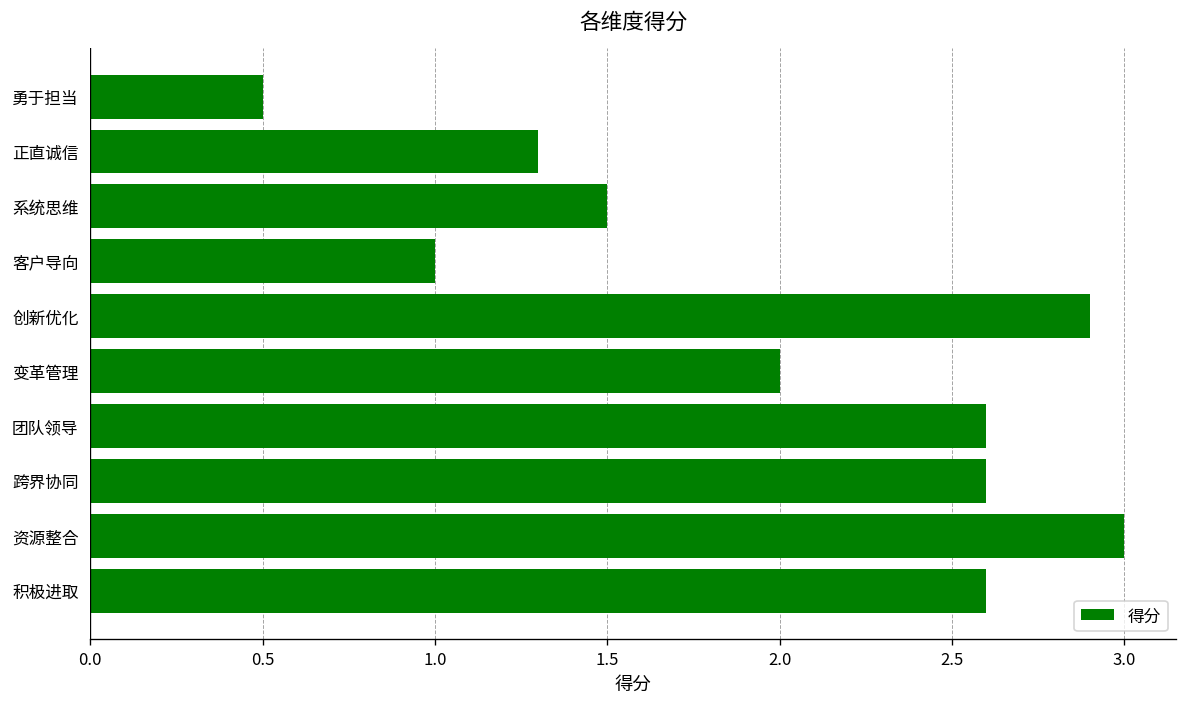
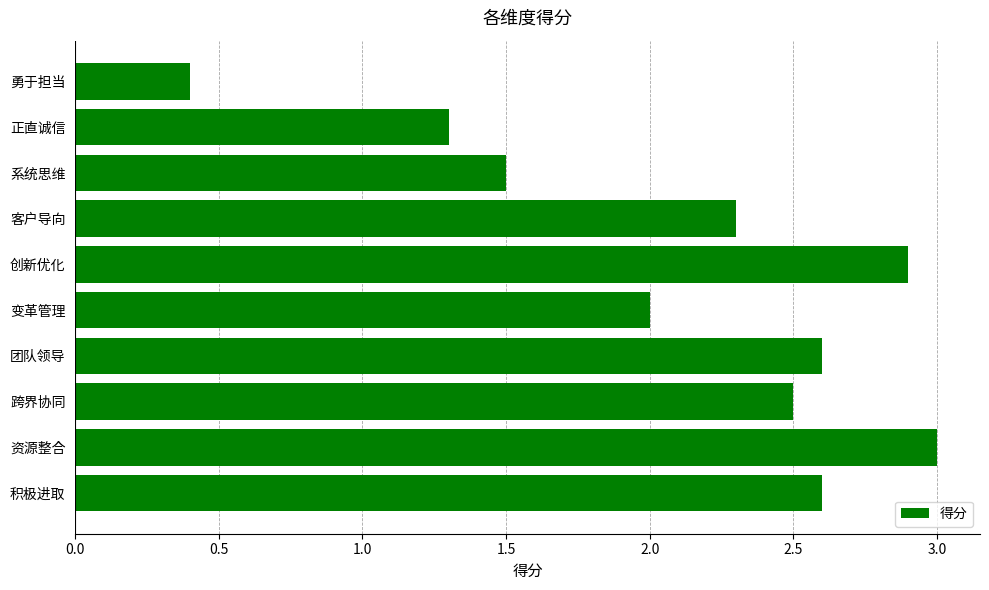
  {
-   "勇于担当": 0.5,
+   "勇于担当": 0.4,
    "正直诚信": 1.3,
    "系统思维": 1.5,
-   "客户导向": 1.0,
+   "客户导向": 2.3,
    "创新优化": 2.9,
    "变革管理": 2.0,
    "团队领导": 2.6,
-   "跨界协同": 2.6,
+   "跨界协同": 2.5,
    "资源整合": 3.0,
    "积极进取": 2.6
  }
